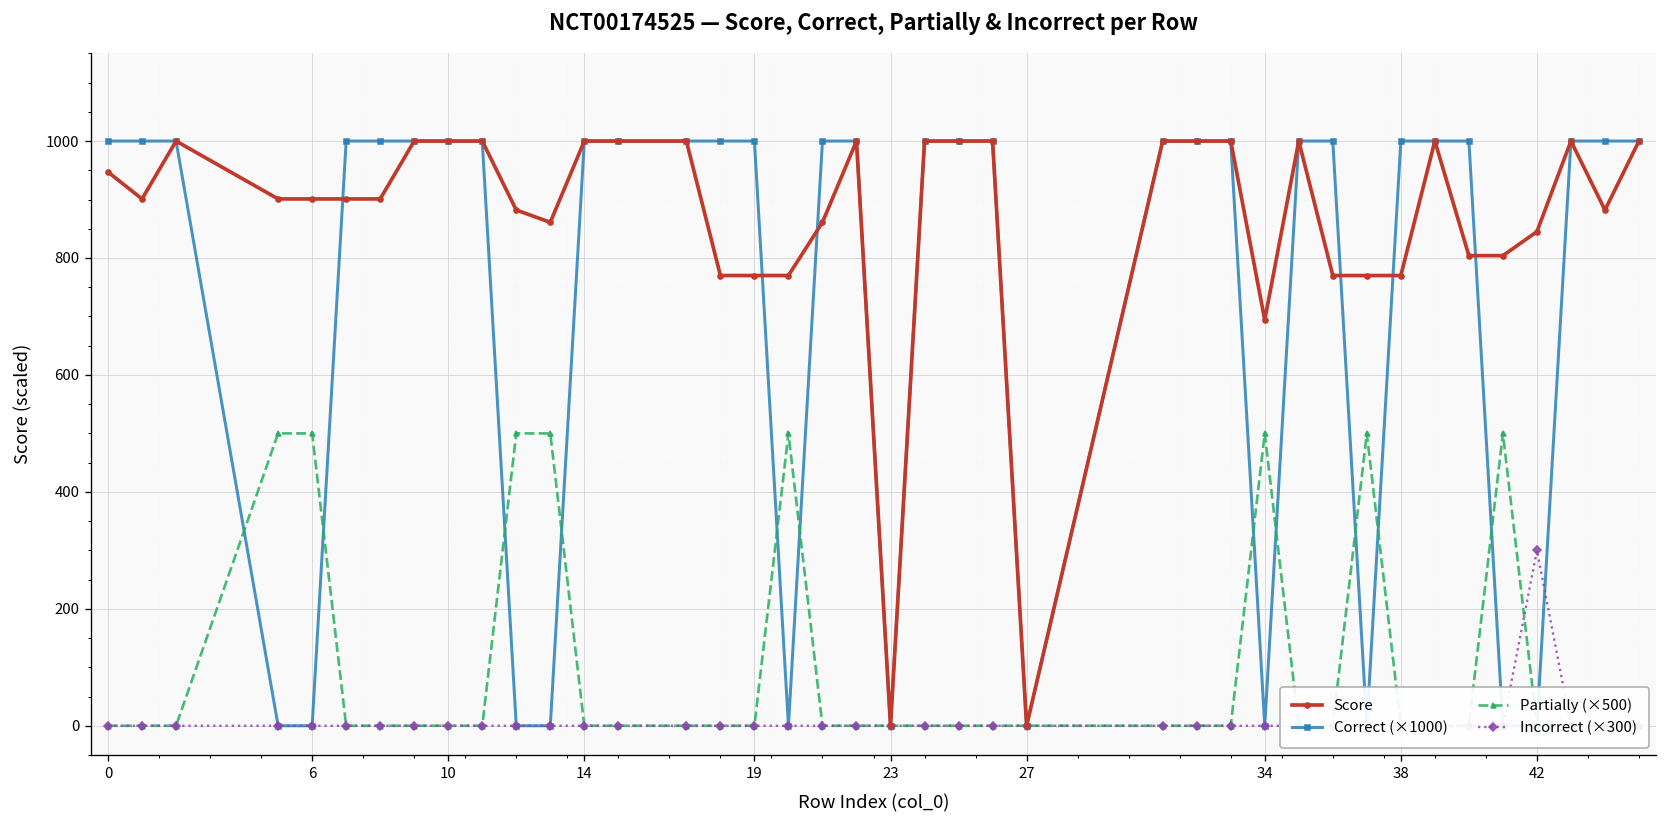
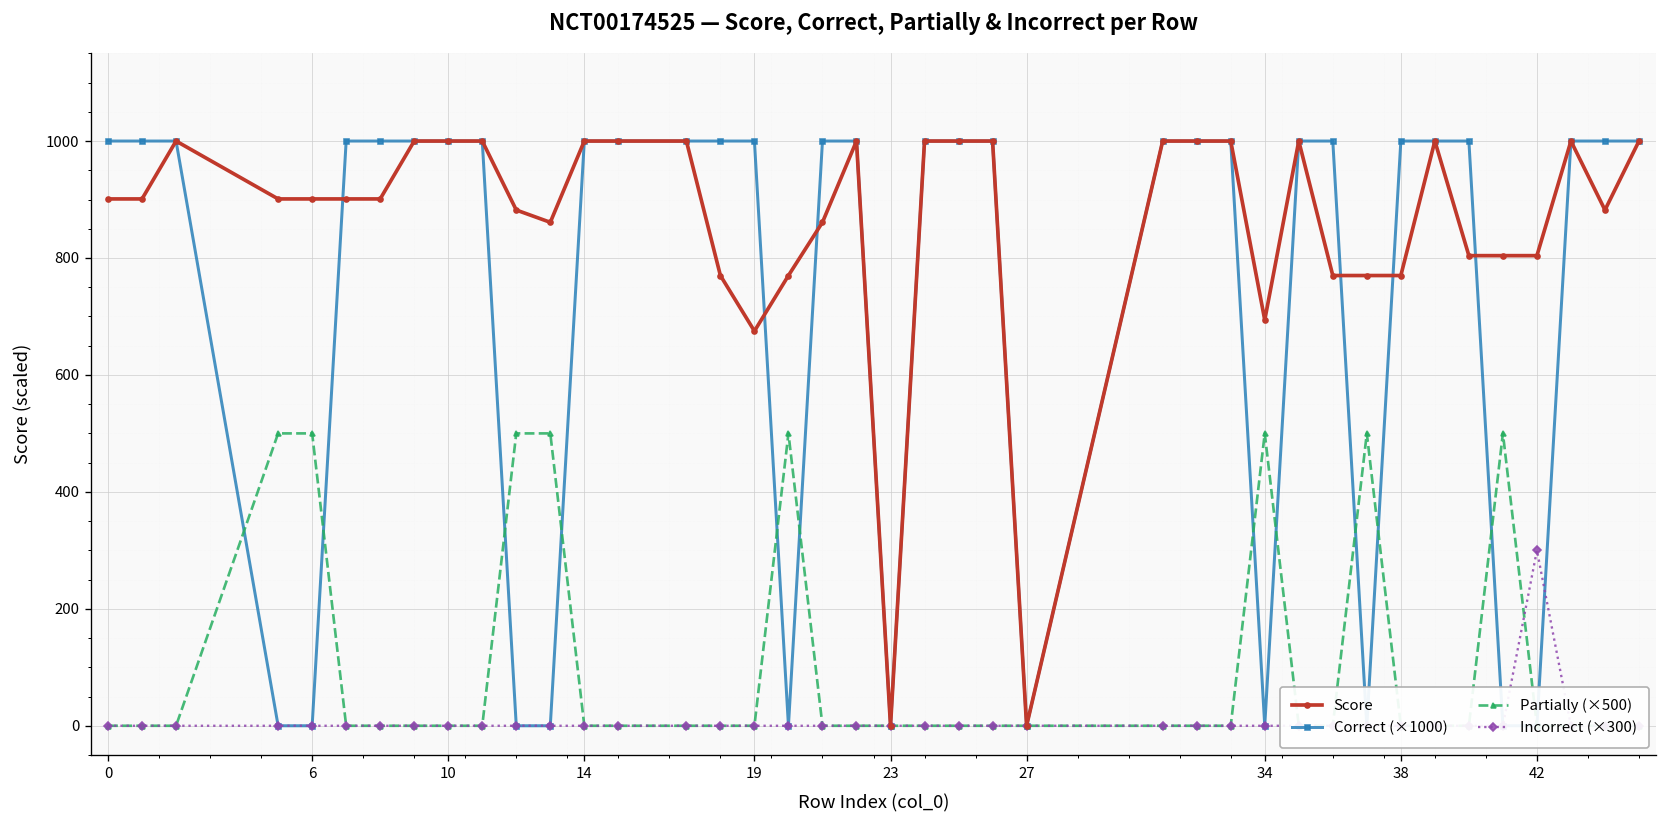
  {
    "Score": {
-     "0": 950,
+     "0": 900,
      "6": 900,
-     "19": 770,
+     "19": 680,
      "34": 690,
      "38": 770,
-     "42": 850
+     "42": 800
    },
    "Correct (×1000)": {
      "0": 1000,
      "19": 1000,
      "38": 1000
    },
    "Partially (×500)": {
      "6": 500,
      "34": 500
    },
    "Incorrect (×300)": {
      "42": 300
    }
  }
